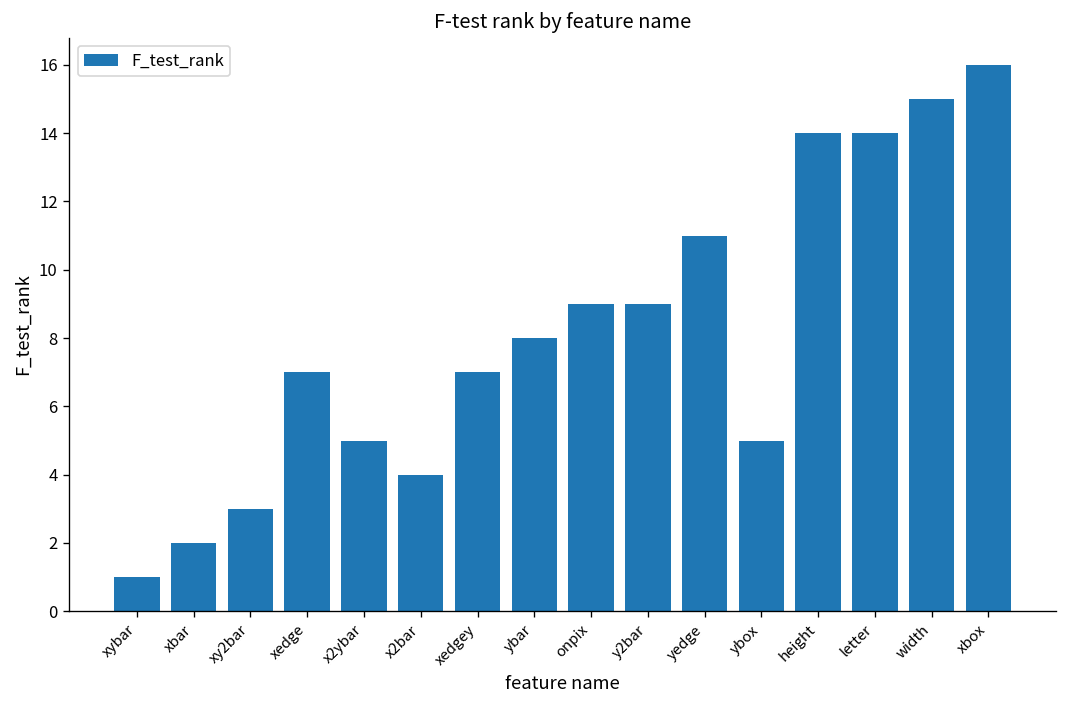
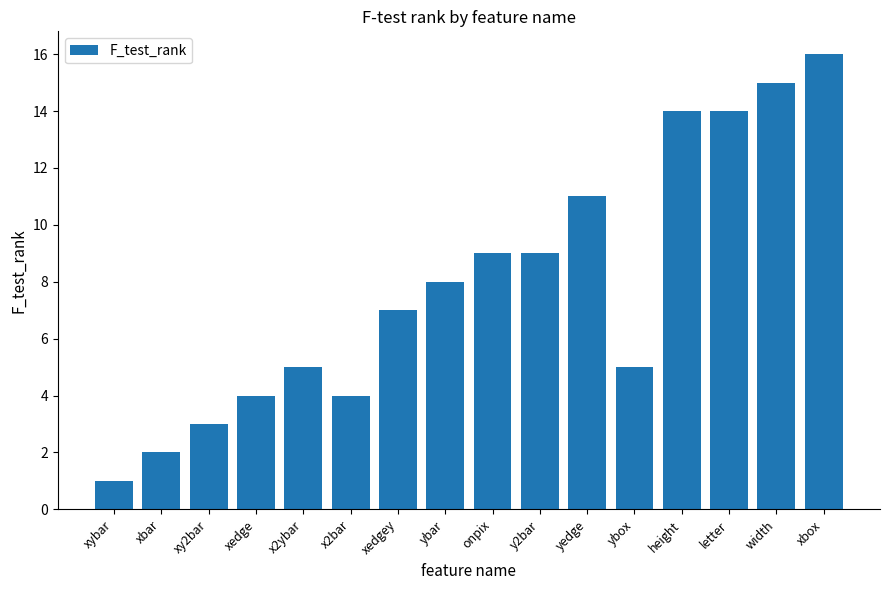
  {
    "xybar": 1,
    "xbar": 2,
    "xy2bar": 3,
-   "xedge": 7,
+   "xedge": 4,
    "x2ybar": 5,
    "x2bar": 4,
    "xedgey": 7,
    "ybar": 8,
    "onpix": 9,
    "y2bar": 9,
    "yedge": 11,
    "ybox": 5,
    "height": 14,
    "letter": 14,
    "width": 15,
    "xbox": 16
  }
